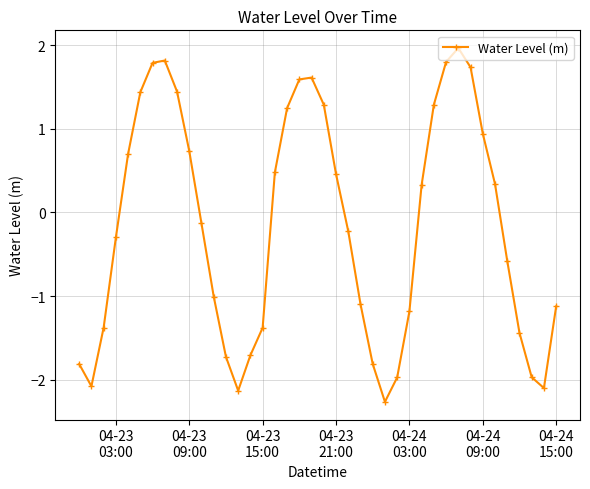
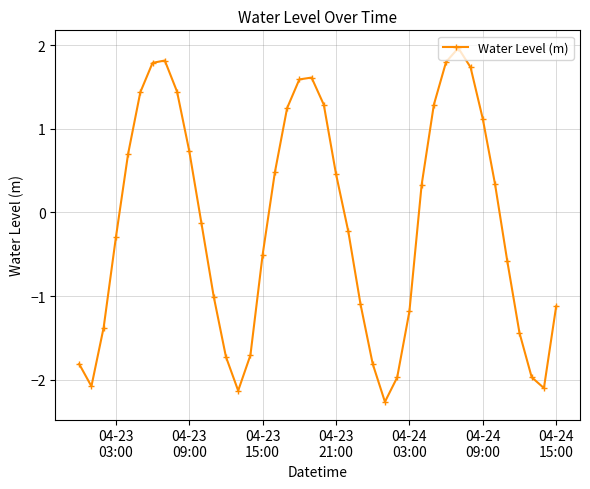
  {
    "04-23 03:00": -0.3,
    "04-23 09:00": 0.7,
-   "04-23 15:00": -1.4,
+   "04-23 15:00": -0.5,
    "04-23 21:00": 0.5,
    "04-24 03:00": -1.2,
-   "04-24 09:00": 0.9,
+   "04-24 09:00": 1.1,
    "04-24 15:00": -1.1
  }
